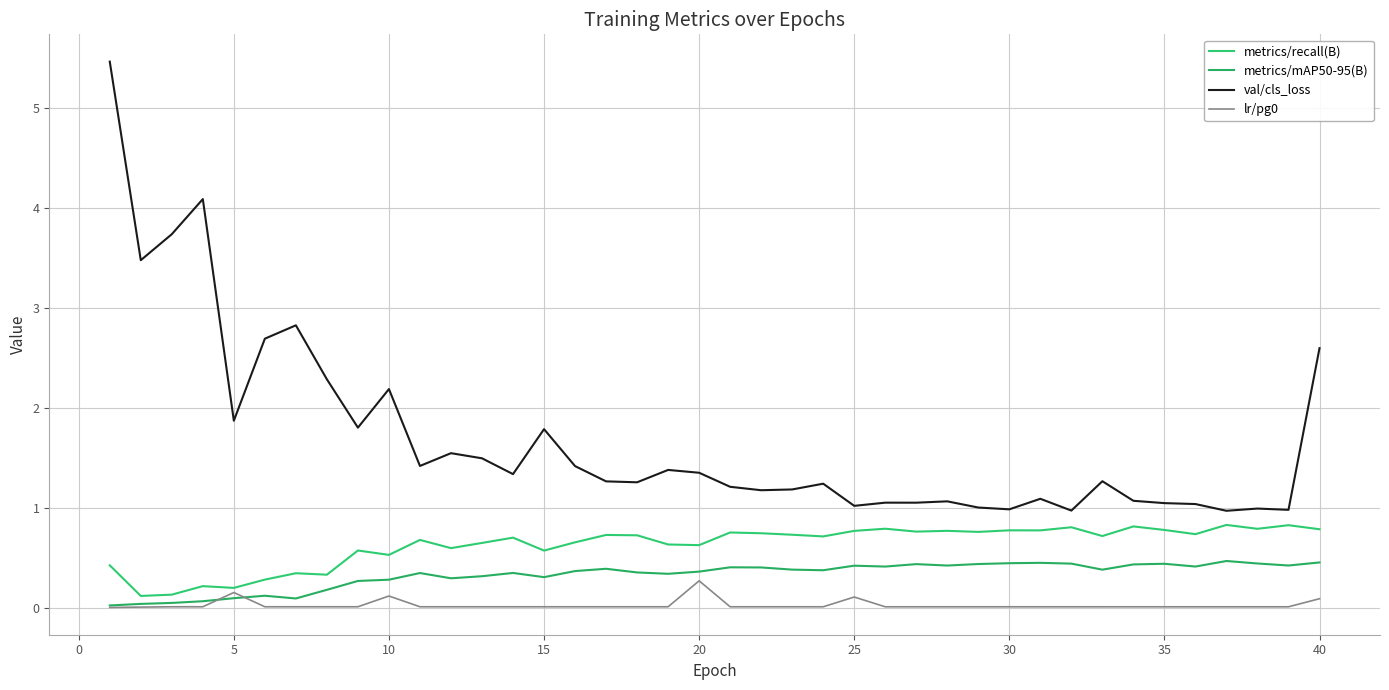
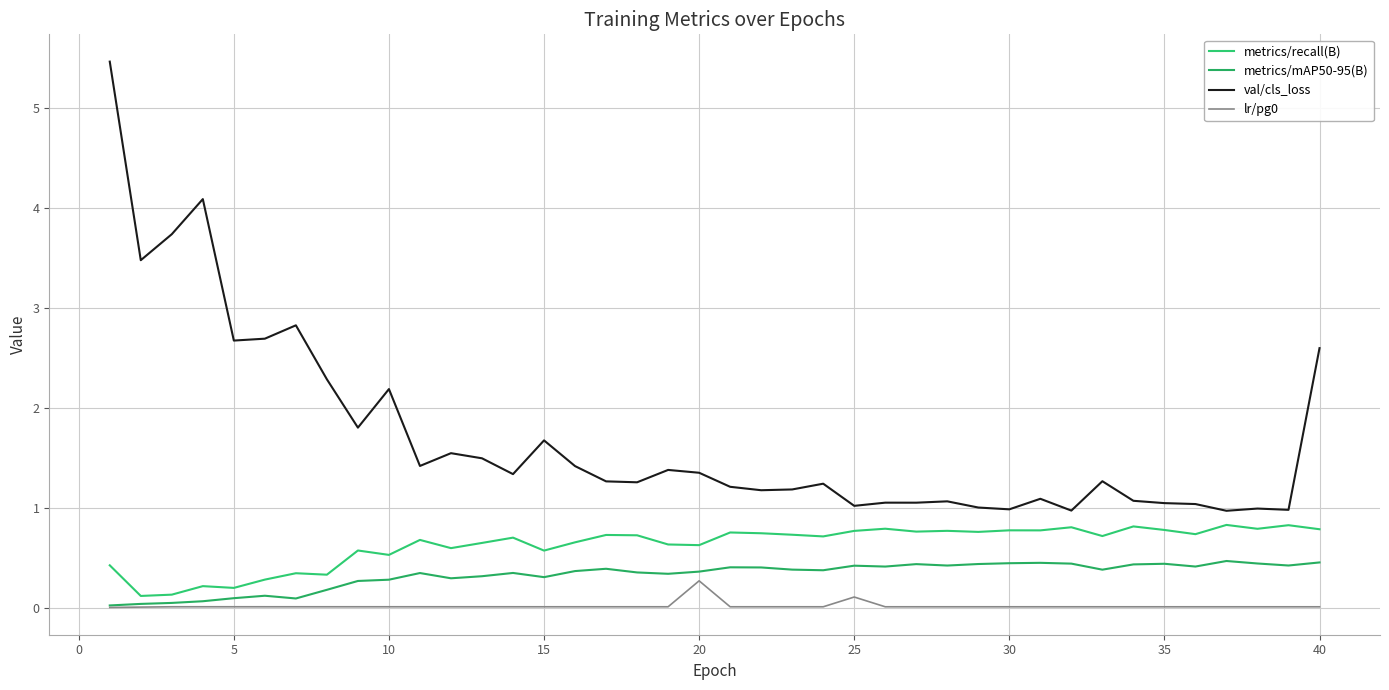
  {
    "val/cls_loss": {
-     "5": 1.9,
+     "5": 2.7,
      "10": 2.2,
-     "15": 1.8,
+     "15": 1.7,
      "20": 1.4,
      "25": 1.0,
      "30": 1.0,
      "35": 1.0,
      "40": 2.6
    },
    "lr/pg0": {
-     "5": 0.2,
-     "10": 0.1,
+     "5": 0.0,
+     "10": 0.0,
      "15": 0.0,
      "20": 0.3,
      "25": 0.1,
      "30": 0.0,
      "35": 0.0,
-     "40": 0.1
+     "40": 0.0
    }
  }
